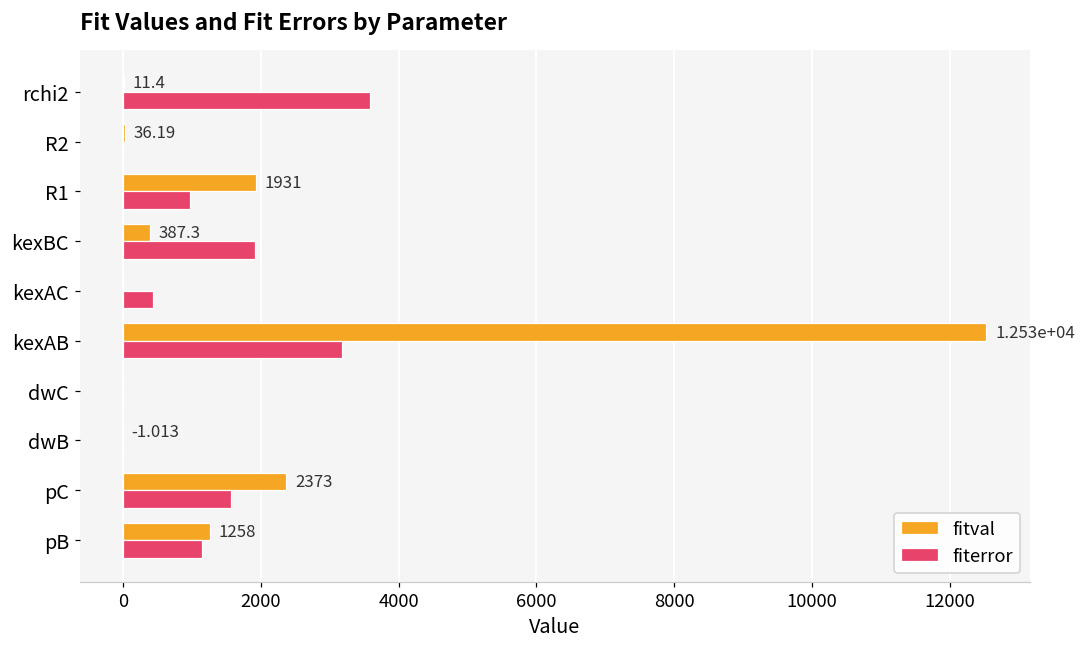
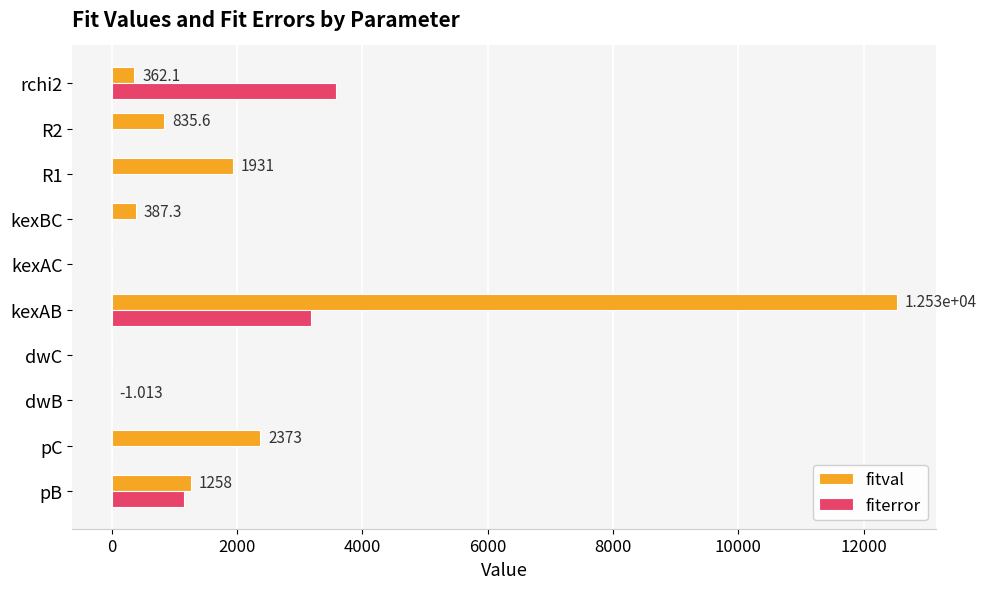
  {
    "fitval": {
-     "rchi2": "11.4",
-     "R2": "36.19",
+     "rchi2": "362.1",
+     "R2": "835.6",
      "R1": "1931",
      "kexBC": "387.3",
      "kexAB": "1.253e+04",
      "dwB": "-1.013",
      "pC": "2373",
      "pB": "1258"
    },
    "fiterror": {
      "rchi2": "3600",
-     "R1": "1000",
-     "kexBC": "1900",
-     "kexAC": "400",
+     "R1": "0",
+     "kexBC": "0",
+     "kexAC": "0",
      "kexAB": "3200",
      "dwC": "0",
-     "pC": "1600",
+     "pC": "0",
      "pB": "1200"
    }
  }
